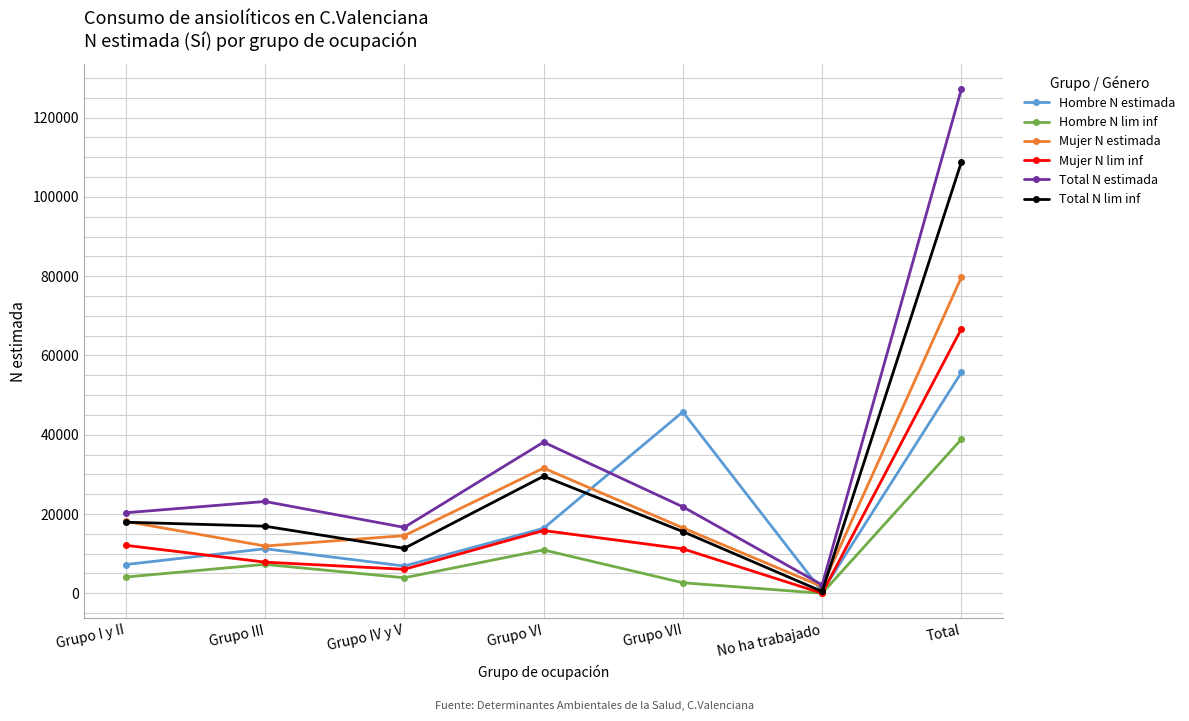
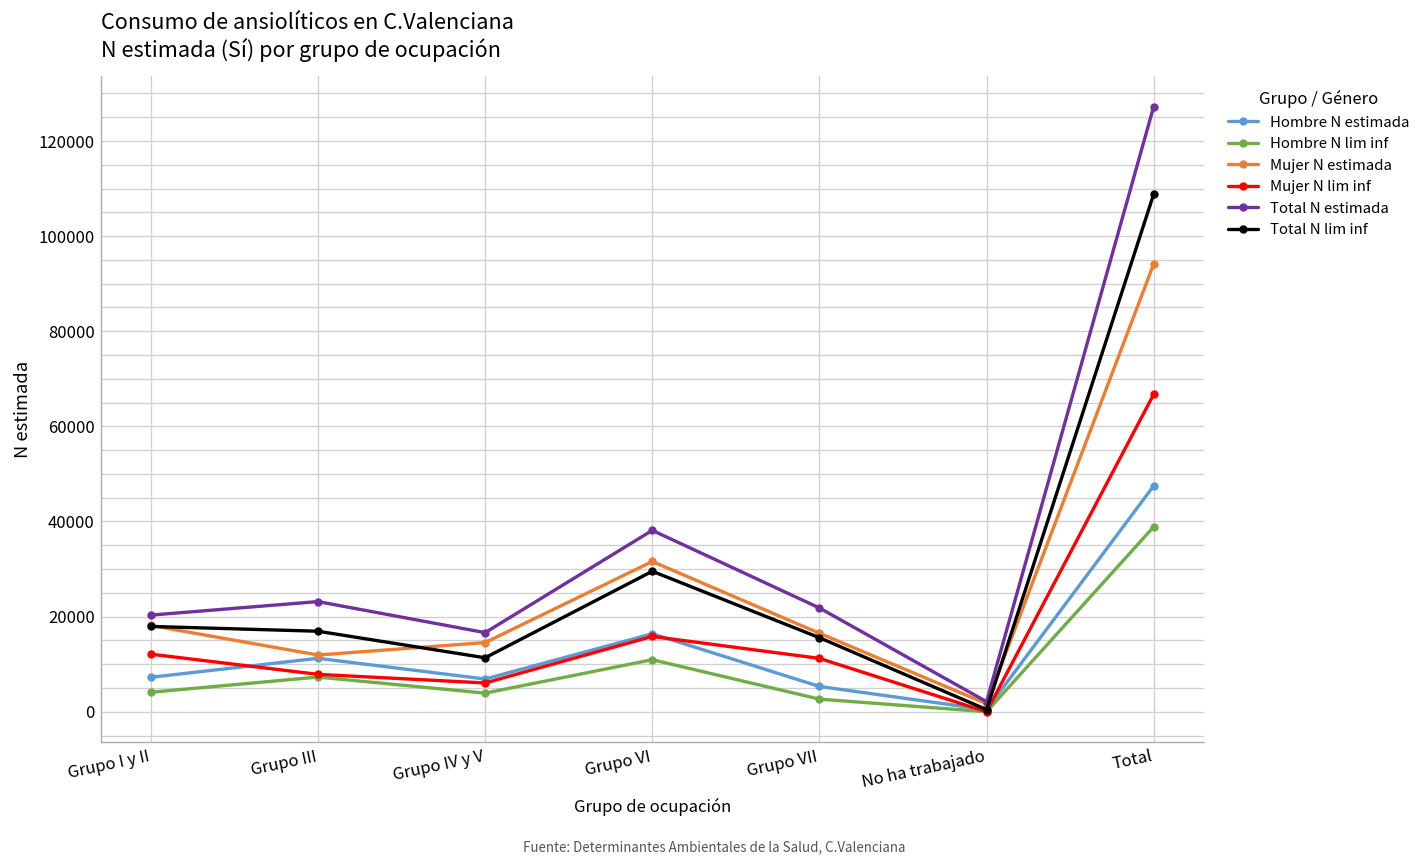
  {
    "Hombre N estimada": {
      "Grupo I y II": 7000,
      "Grupo III": 11000,
      "Grupo IV y V": 7000,
-     "Grupo VII": 46000,
-     "Total": 56000
+     "Grupo VII": 5000,
+     "Total": 47000
    },
    "Hombre N lim inf": {
      "Grupo I y II": 4000,
      "Grupo IV y V": 4000,
      "Grupo VI": 11000,
      "Grupo VII": 3000,
      "Total": 39000
    },
    "Mujer N estimada": {
      "Grupo III": 12000,
      "Grupo IV y V": 15000,
      "Grupo VI": 32000,
      "Grupo VII": 17000,
-     "Total": 80000
+     "Total": 94000
    },
    "Mujer N lim inf": {
      "Grupo I y II": 12000,
      "Grupo IV y V": 6000,
      "Grupo VII": 11000,
      "Total": 67000
    },
    "Total N estimada": {
      "Grupo I y II": 20000,
      "Grupo III": 23000,
      "Grupo IV y V": 17000,
      "Grupo VI": 38000,
      "Grupo VII": 22000,
      "Total": 127000
    },
    "Total N lim inf": {
      "Grupo III": 17000,
      "Grupo IV y V": 11000,
      "Grupo VI": 30000,
      "Grupo VII": 16000,
      "Total": 109000
    }
  }
